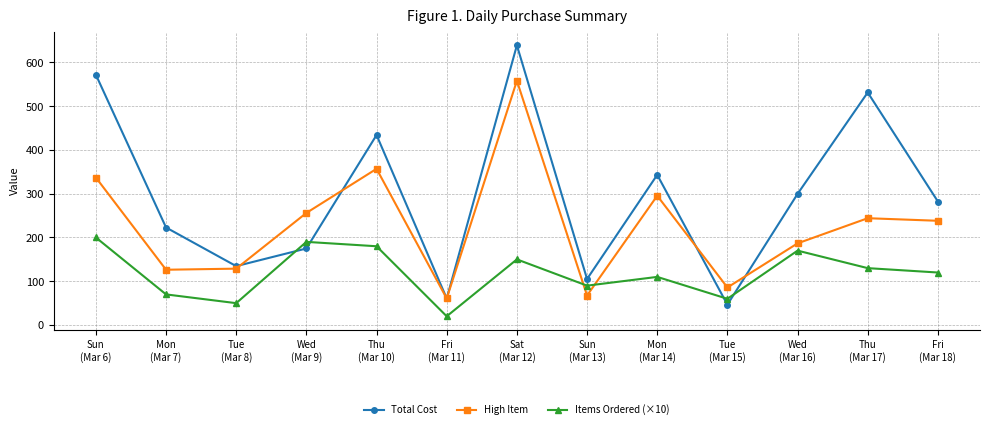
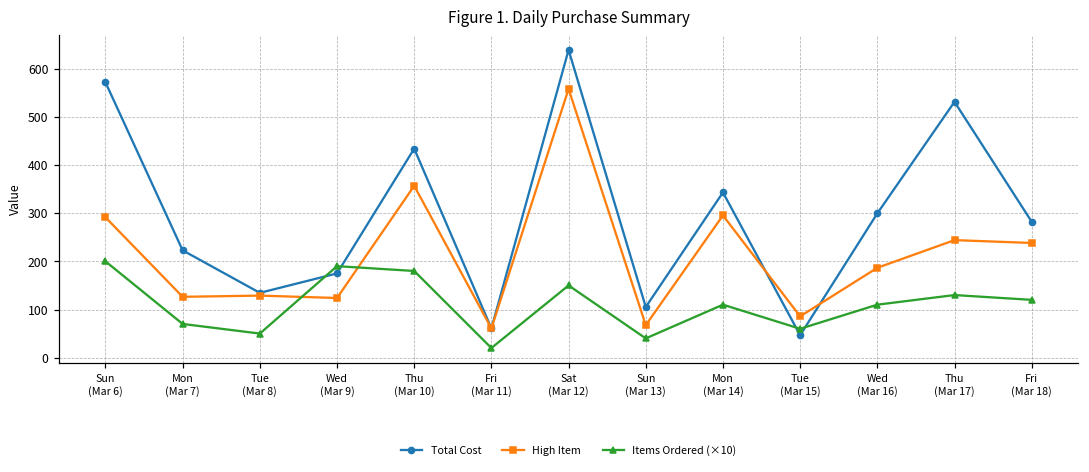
  {
    "Total Cost": {
      "Sun (Mar 6)": 570,
      "Mon (Mar 7)": 220,
      "Wed (Mar 9)": 170,
      "Thu (Mar 10)": 430,
      "Sat (Mar 12)": 640,
      "Sun (Mar 13)": 110,
      "Mon (Mar 14)": 340,
      "Tue (Mar 15)": 50,
      "Wed (Mar 16)": 300,
      "Thu (Mar 17)": 530,
      "Fri (Mar 18)": 280
    },
    "High Item": {
-     "Sun (Mar 6)": 340,
+     "Sun (Mar 6)": 290,
      "Mon (Mar 7)": 130,
-     "Wed (Mar 9)": 260,
+     "Wed (Mar 9)": 120,
      "Thu (Mar 10)": 360,
      "Sat (Mar 12)": 560,
      "Sun (Mar 13)": 70,
      "Mon (Mar 14)": 300,
      "Tue (Mar 15)": 90,
      "Wed (Mar 16)": 190,
      "Thu (Mar 17)": 240,
      "Fri (Mar 18)": 240
    },
    "Items Ordered (×10)": {
      "Sun (Mar 6)": 200,
      "Mon (Mar 7)": 70,
      "Tue (Mar 8)": 50,
      "Wed (Mar 9)": 190,
      "Thu (Mar 10)": 180,
      "Fri (Mar 11)": 20,
      "Sat (Mar 12)": 150,
-     "Sun (Mar 13)": 90,
+     "Sun (Mar 13)": 40,
      "Mon (Mar 14)": 110,
      "Tue (Mar 15)": 60,
-     "Wed (Mar 16)": 170,
+     "Wed (Mar 16)": 110,
      "Thu (Mar 17)": 130,
      "Fri (Mar 18)": 120
    }
  }
